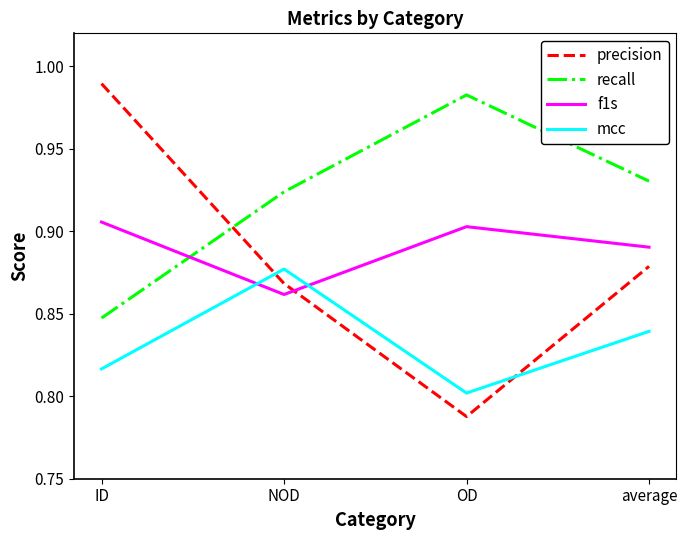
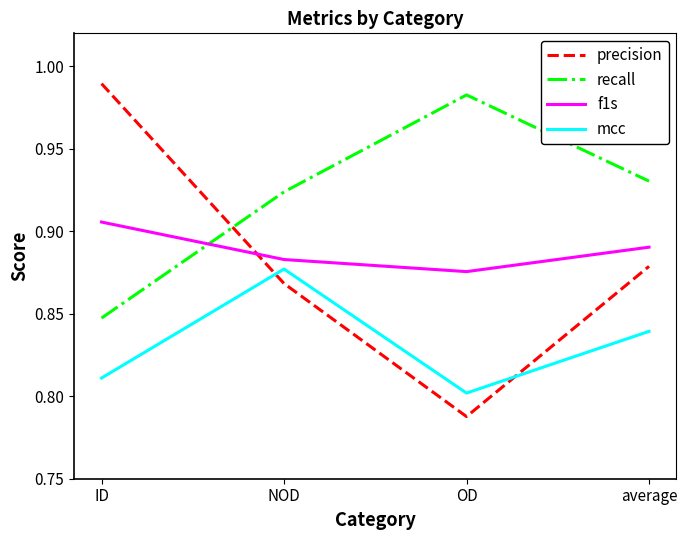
  {
    "precision": {
      "ID": 0.990,
      "NOD": 0.868,
      "OD": 0.788,
      "average": 0.879
    },
    "recall": {
      "ID": 0.847,
      "NOD": 0.924,
      "OD": 0.983,
      "average": 0.930
    },
    "f1s": {
      "ID": 0.906,
-     "NOD": 0.862,
-     "OD": 0.903,
+     "NOD": 0.883,
+     "OD": 0.876,
      "average": 0.890
    },
    "mcc": {
-     "ID": 0.817,
+     "ID": 0.811,
      "NOD": 0.877,
      "OD": 0.802,
      "average": 0.839
    }
  }
